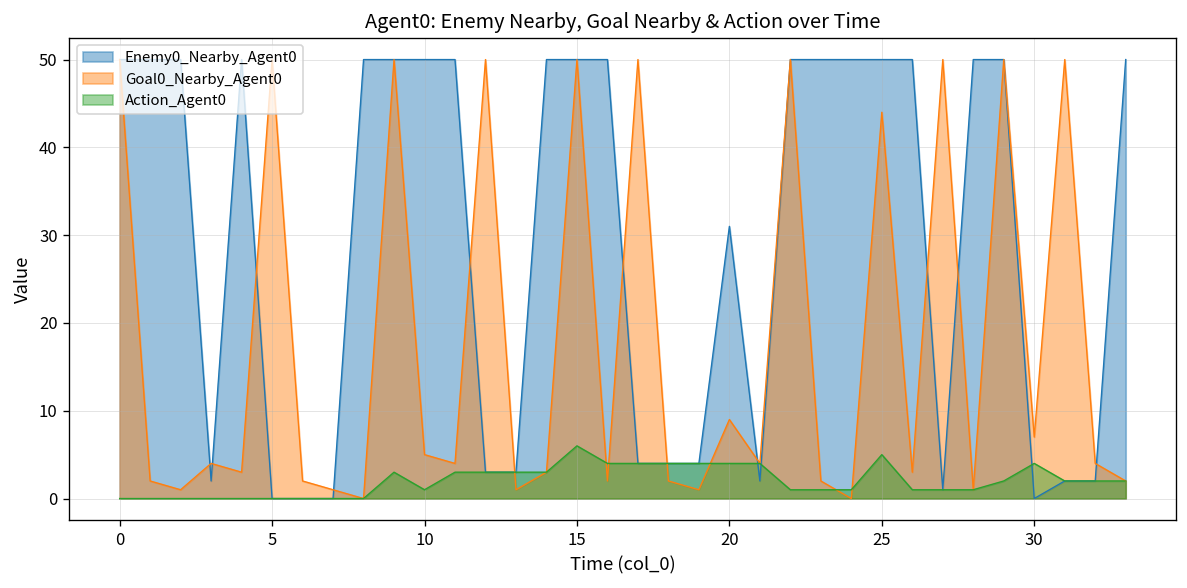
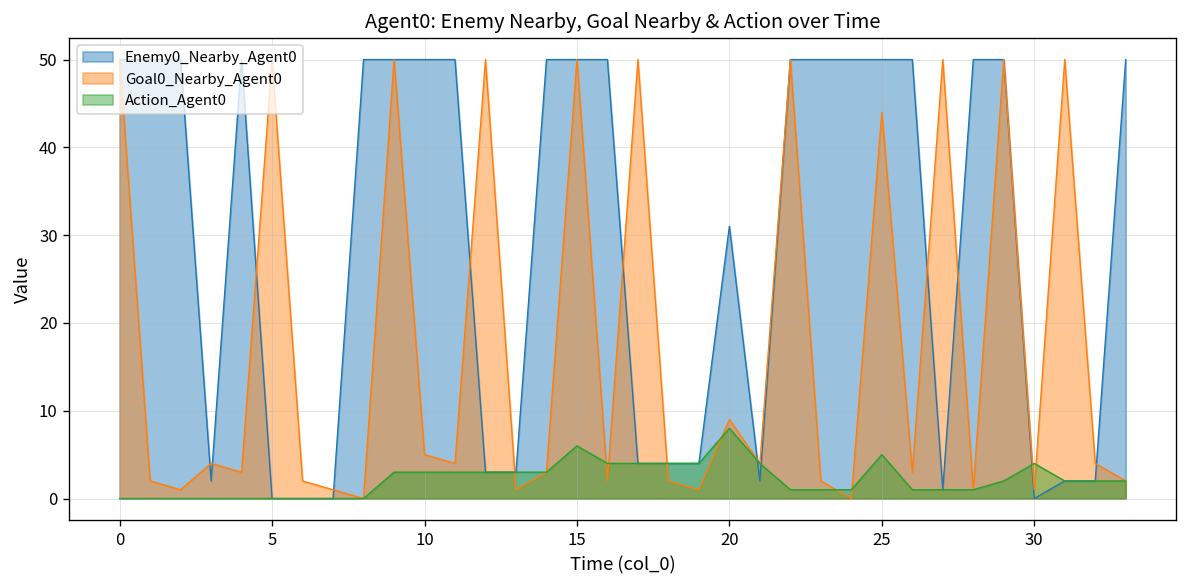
  {
    "Enemy0_Nearby_Agent0": {
      "10": 50,
      "20": 31,
      "25": 50,
      "30": 0
    },
    "Goal0_Nearby_Agent0": {
      "10": 5,
      "20": 9,
      "25": 44,
-     "30": 7
+     "30": 1
    },
    "Action_Agent0": {
      "0": 0,
-     "10": 1,
+     "10": 3,
      "15": 6,
-     "20": 4,
+     "20": 8,
      "25": 5,
      "30": 4
    }
  }
